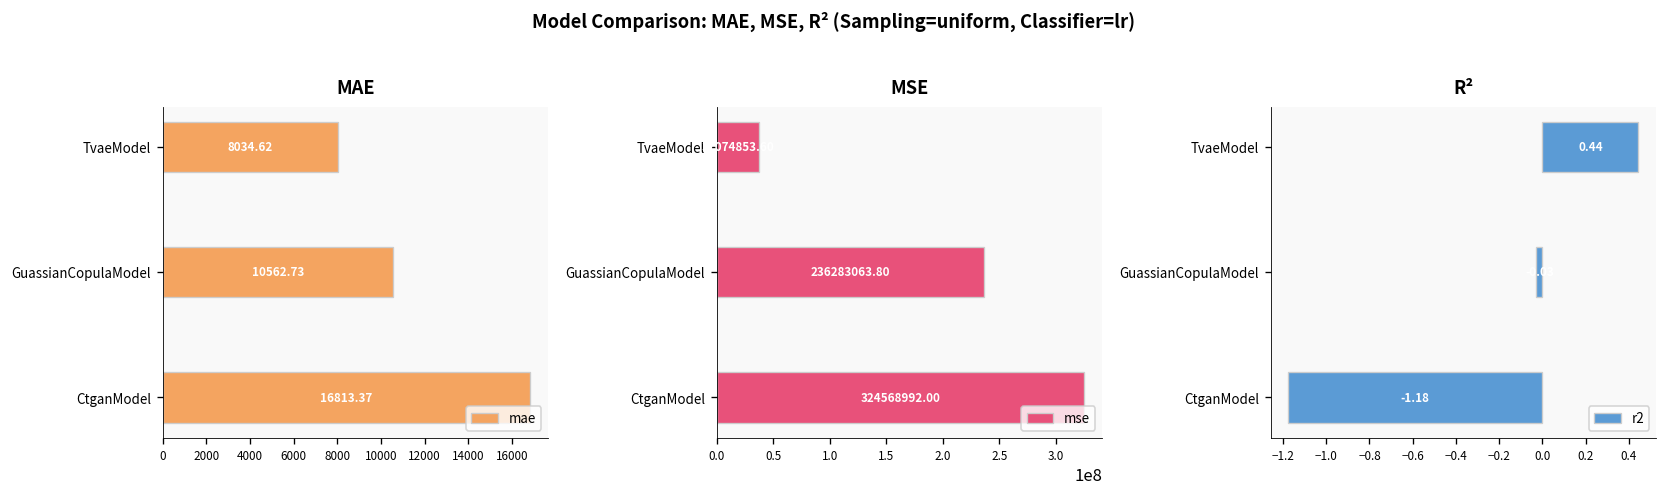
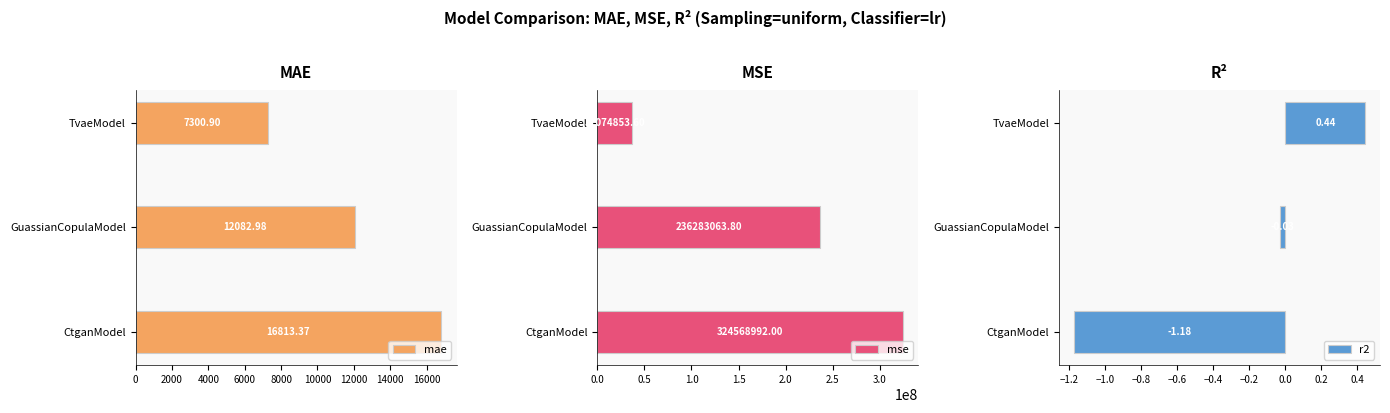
  {
    "MAE": {
-     "TvaeModel": 8034.62,
-     "GuassianCopulaModel": 10562.73,
+     "TvaeModel": 7300.90,
+     "GuassianCopulaModel": 12082.98,
      "CtganModel": 16813.37
    },
    "MSE": {
      "TvaeModel": 37074853.60,
      "GuassianCopulaModel": 236283063.80,
      "CtganModel": 324568992.00
    },
    "R²": {
      "TvaeModel": 0.44,
      "CtganModel": -1.18
    }
  }
